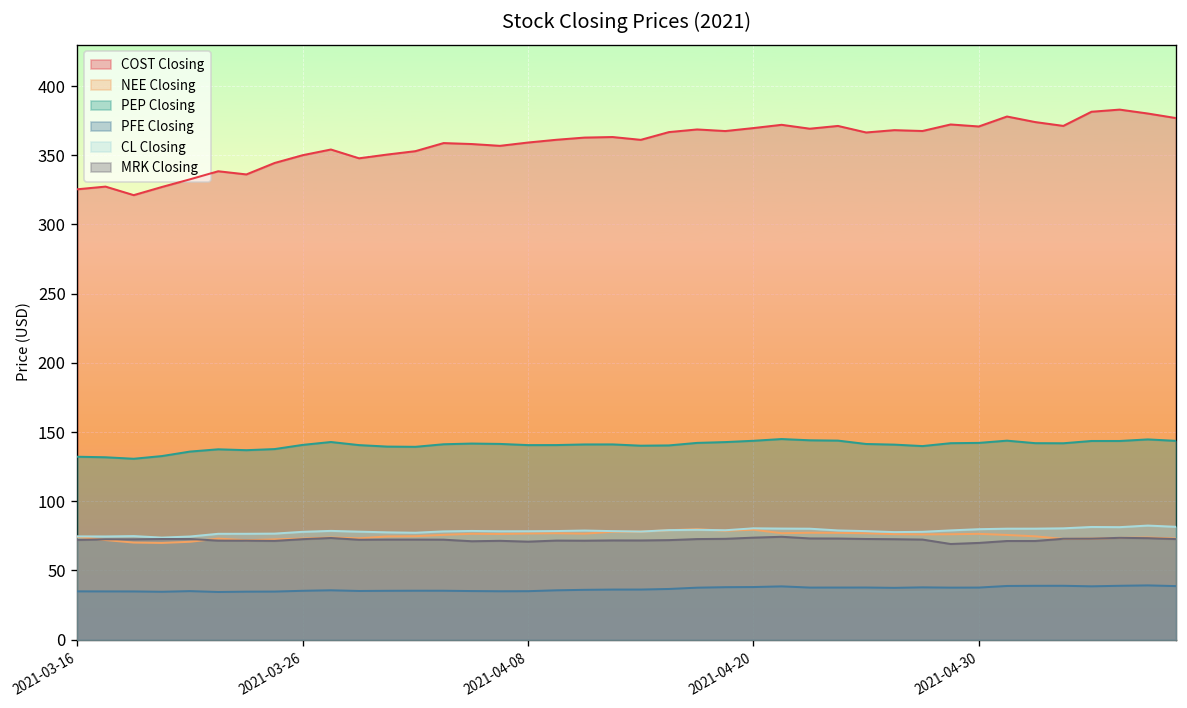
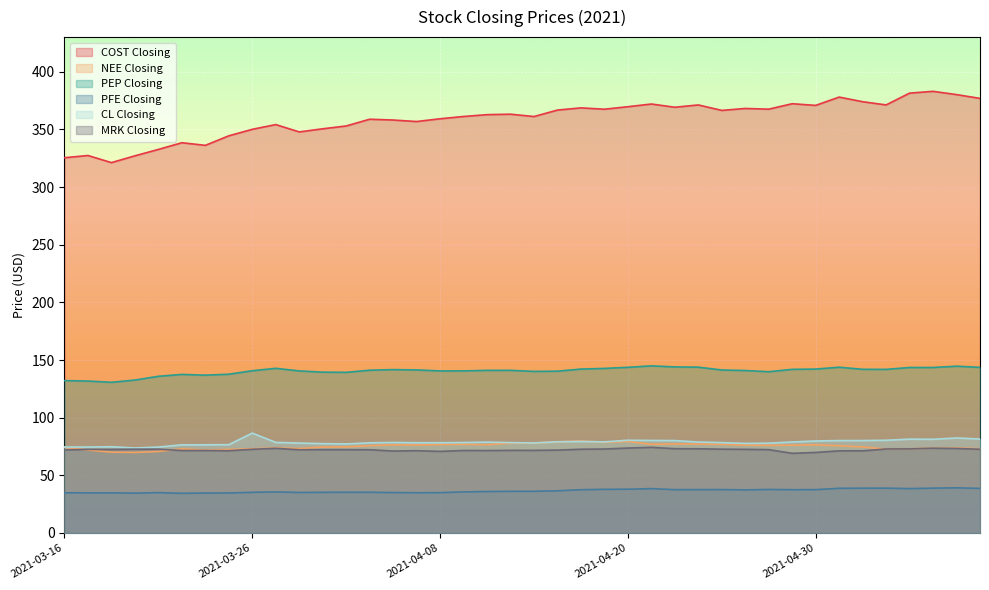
  {
    "CL Closing": {
-     "2021-03-26": 78,
+     "2021-03-26": 87,
      "2021-04-30": 80
    }
  }
